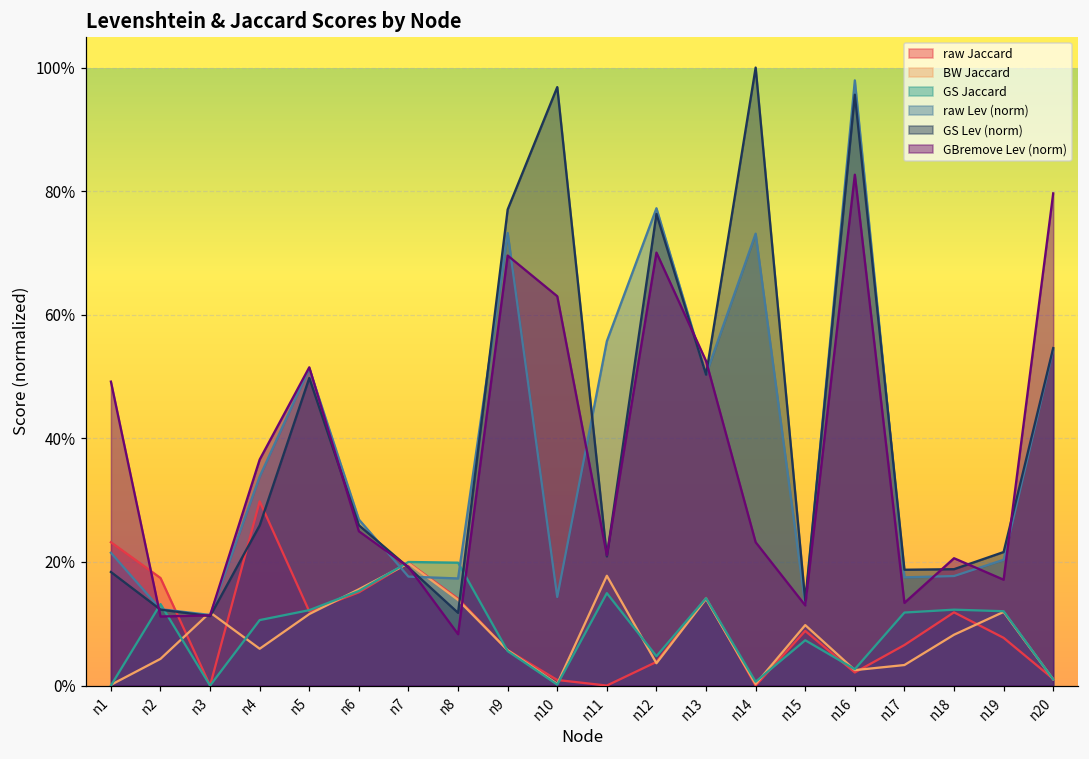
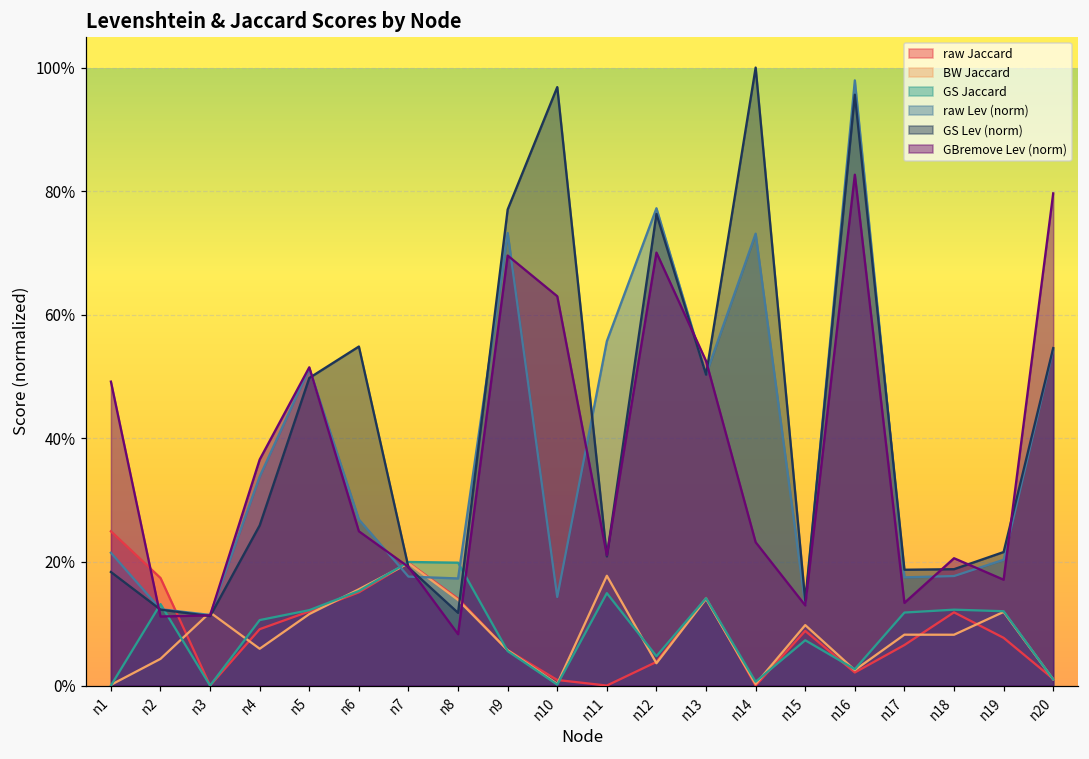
  {
    "raw Jaccard": {
-     "n1": "23%",
+     "n1": "25%",
      "n2": "17%",
-     "n4": "30%",
+     "n4": "9%",
      "n10": "1%",
      "n11": "0%",
      "n15": "9%",
      "n17": "7%",
      "n19": "8%"
    },
    "BW Jaccard": {
      "n2": "4%",
      "n4": "6%",
      "n11": "18%",
      "n15": "10%",
-     "n17": "3%",
+     "n17": "8%",
      "n18": "8%"
    },
    "GS Lev (norm)": {
      "n1": "18%",
      "n4": "26%",
      "n5": "50%",
-     "n6": "26%",
+     "n6": "55%",
      "n8": "12%",
      "n9": "77%",
      "n10": "97%",
      "n12": "76%",
      "n14": "100%",
      "n15": "14%",
      "n16": "96%",
      "n17": "19%",
      "n18": "19%",
      "n19": "22%"
    },
    "GBremove Lev (norm)": {
      "n1": "49%",
      "n2": "11%",
      "n4": "37%",
      "n6": "25%",
      "n8": "8%",
      "n9": "70%",
      "n10": "63%",
      "n12": "70%",
      "n13": "53%",
      "n14": "23%",
      "n16": "83%",
      "n17": "13%",
      "n18": "21%",
      "n19": "17%",
      "n20": "80%"
    }
  }
